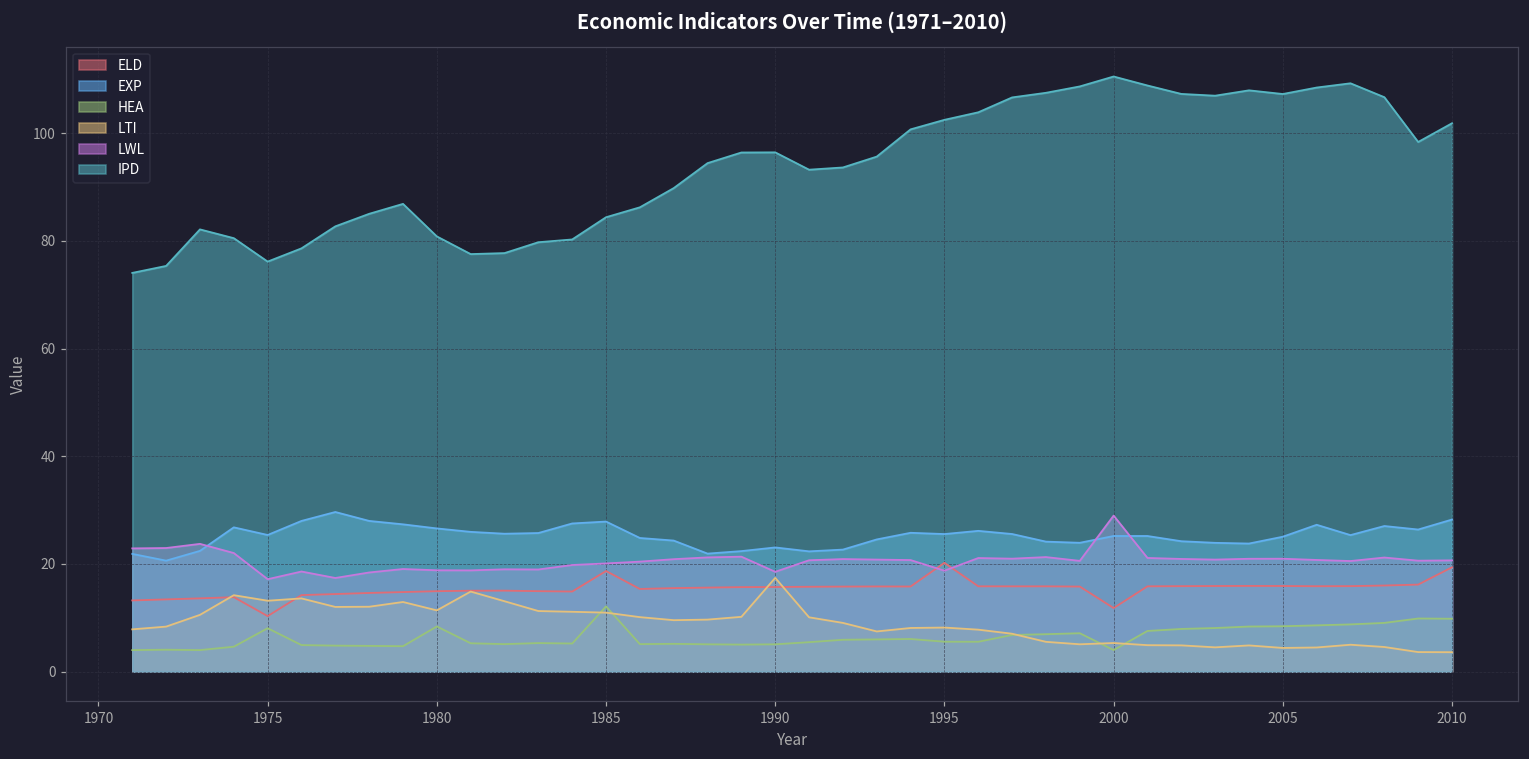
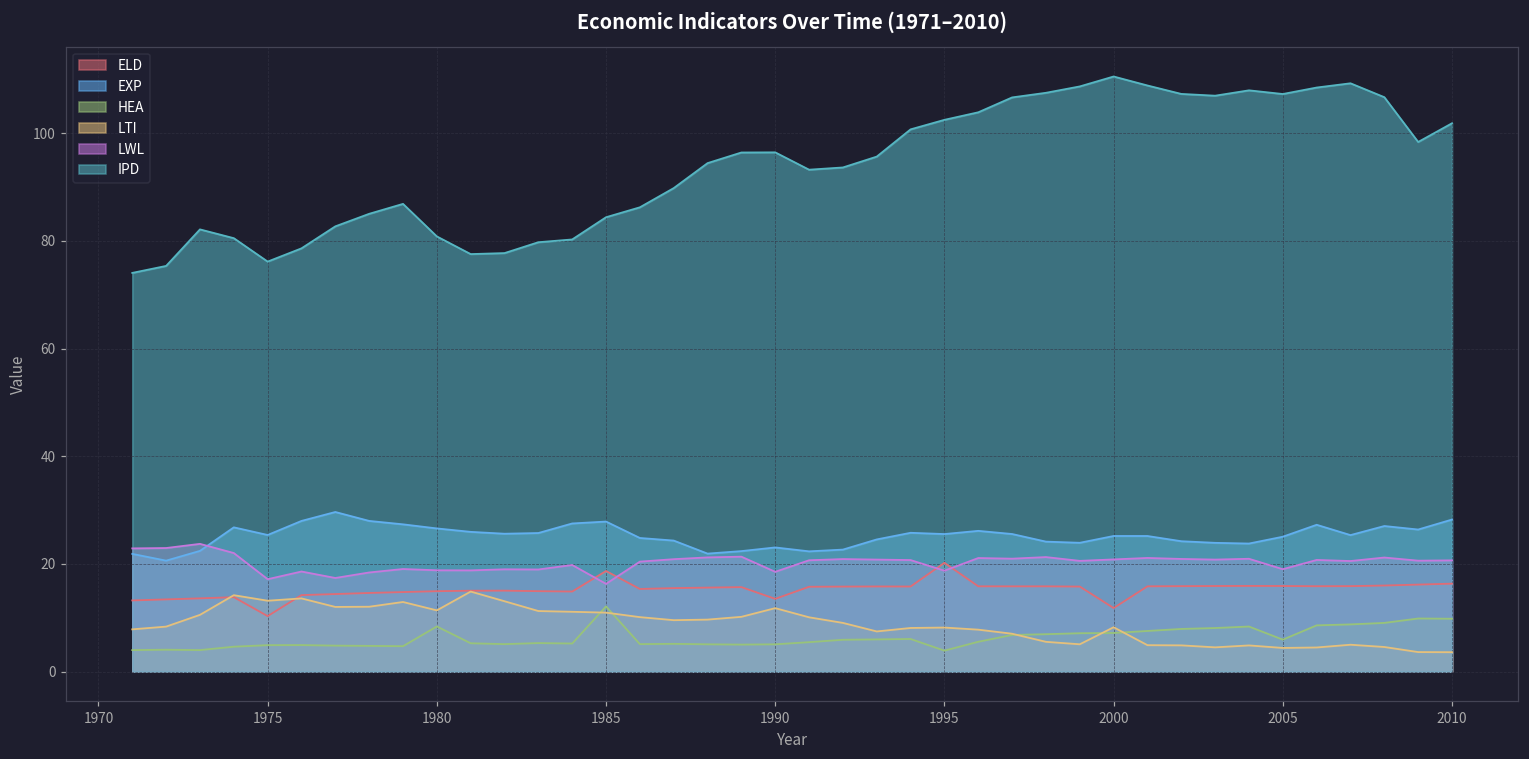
  {
    "ELD": {
      "1975": 10,
      "1980": 15,
      "1985": 19,
-     "1990": 16,
+     "1990": 14,
      "1995": 20,
      "2000": 12,
      "2005": 16,
-     "2010": 19
+     "2010": 16
    },
    "HEA": {
-     "1975": 8,
+     "1975": 5,
      "1980": 8,
      "1985": 12,
      "1990": 5,
-     "1995": 6,
-     "2000": 4,
-     "2005": 8,
+     "1995": 4,
+     "2000": 7,
+     "2005": 6,
      "2010": 10
    },
    "LTI": {
      "1975": 13,
      "1980": 11,
      "1985": 11,
-     "1990": 17,
+     "1990": 12,
      "1995": 8,
-     "2000": 5,
+     "2000": 8,
      "2005": 4,
      "2010": 4
    },
    "LWL": {
      "1975": 17,
      "1980": 19,
-     "1985": 20,
+     "1985": 16,
      "1990": 19,
      "1995": 19,
-     "2000": 29,
-     "2005": 21,
+     "2000": 21,
+     "2005": 19,
      "2010": 21
    }
  }
